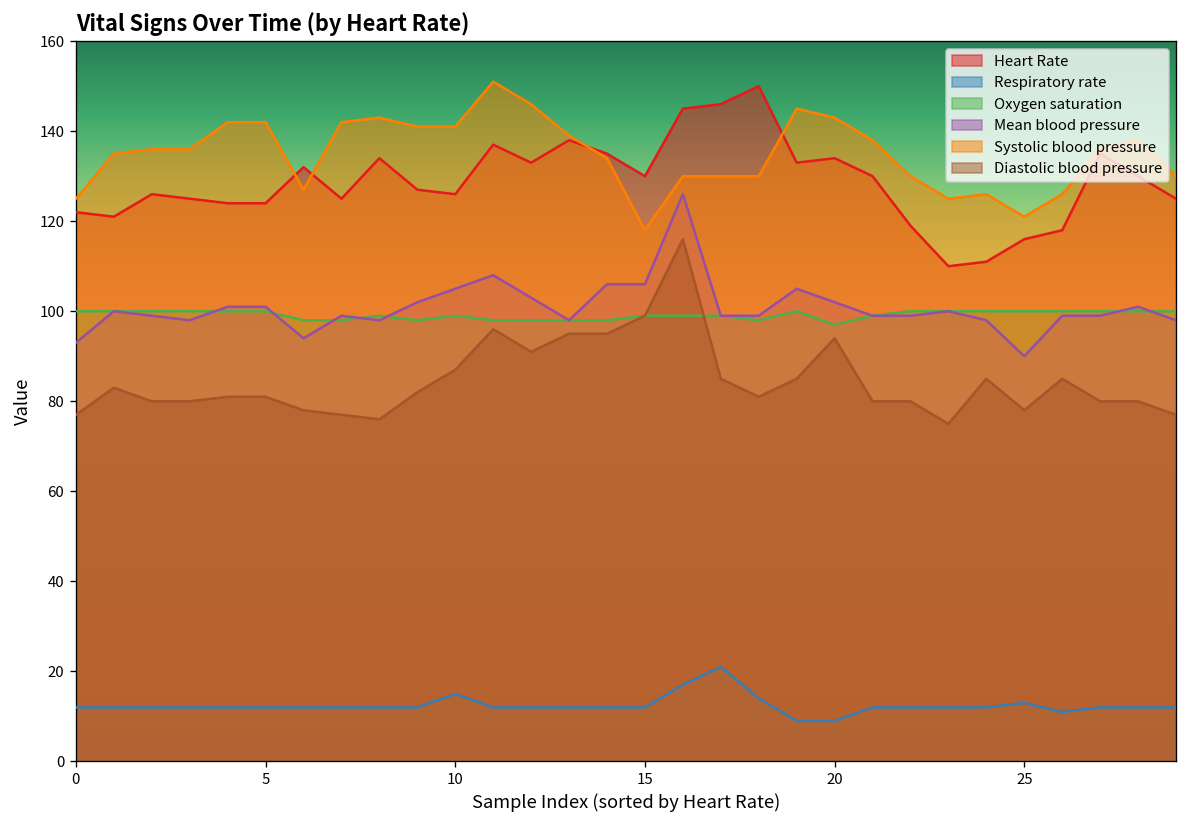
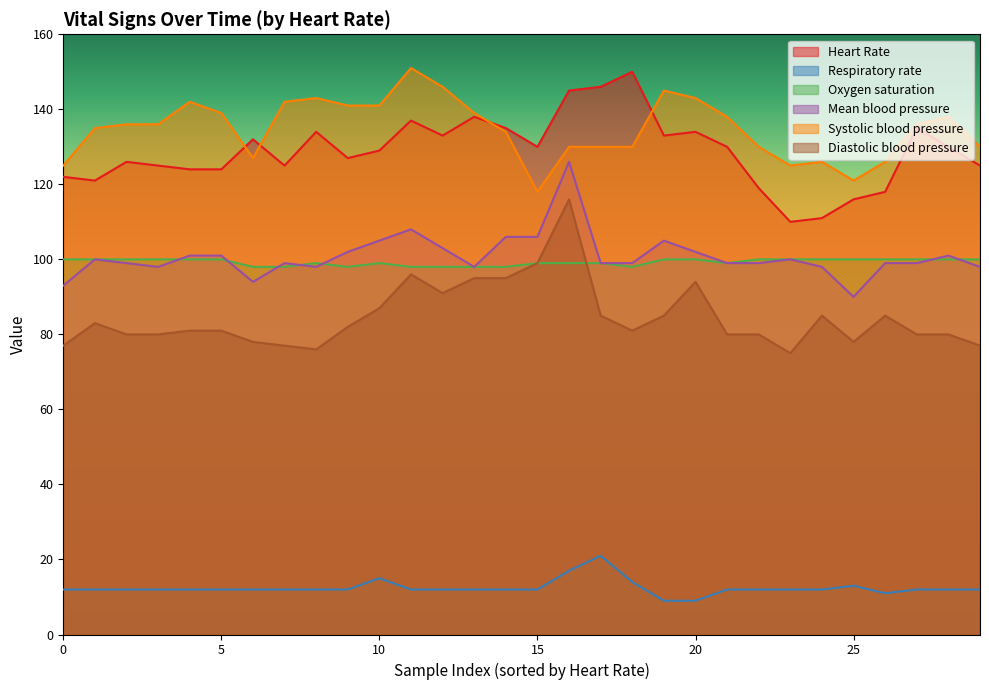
  {
    "Heart Rate": {
      "0": 122,
      "5": 124,
-     "10": 126,
+     "10": 129,
      "15": 130,
      "20": 134,
      "25": 116
    },
    "Respiratory rate": {
      "0": 12,
      "5": 12,
      "10": 15,
      "15": 12,
      "20": 9,
      "25": 13
    },
    "Oxygen saturation": {
      "0": 100,
      "5": 100,
      "10": 99,
-     "20": 97,
+     "20": 100,
      "25": 100
    },
    "Mean blood pressure": {
      "0": 93,
      "5": 101,
      "10": 105,
      "15": 106,
      "20": 102,
      "25": 90
    },
    "Systolic blood pressure": {
      "0": 125,
-     "5": 142,
+     "5": 139,
      "10": 141,
      "15": 118,
      "20": 143,
      "25": 121
    },
    "Diastolic blood pressure": {
      "0": 77,
      "5": 81,
      "10": 87,
      "20": 94,
      "25": 78
    }
  }
